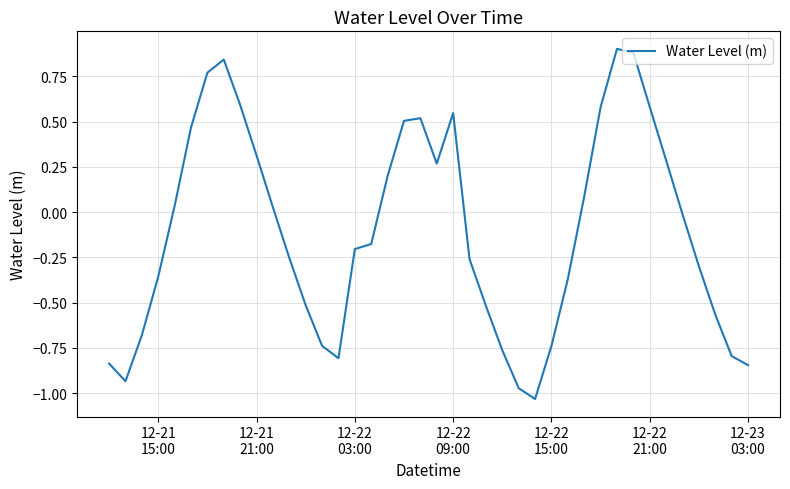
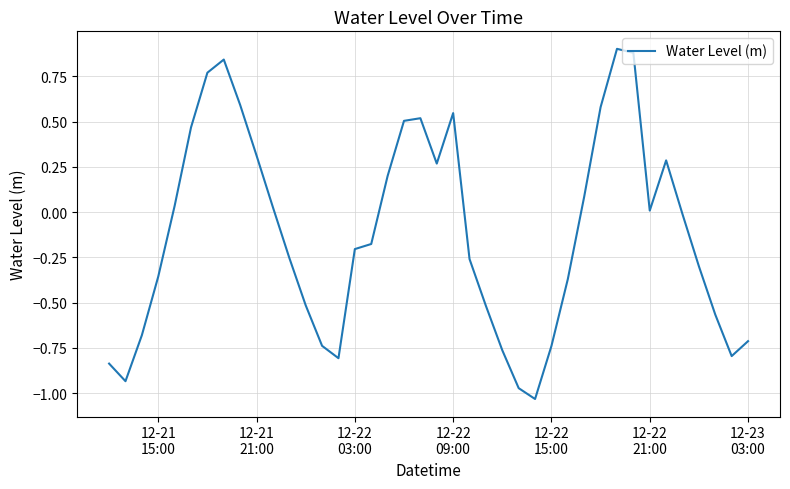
  {
    "12-21 15:00": -0.36,
    "12-21 21:00": 0.31,
    "12-22 03:00": -0.20,
    "12-22 09:00": 0.55,
    "12-22 15:00": -0.74,
-   "12-22 21:00": 0.58,
-   "12-23 03:00": -0.85
+   "12-22 21:00": 0.01,
+   "12-23 03:00": -0.71
  }
